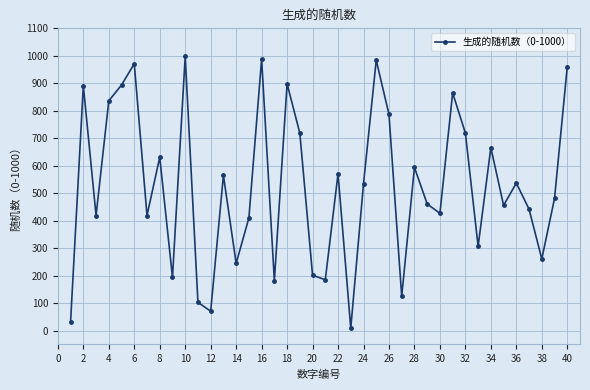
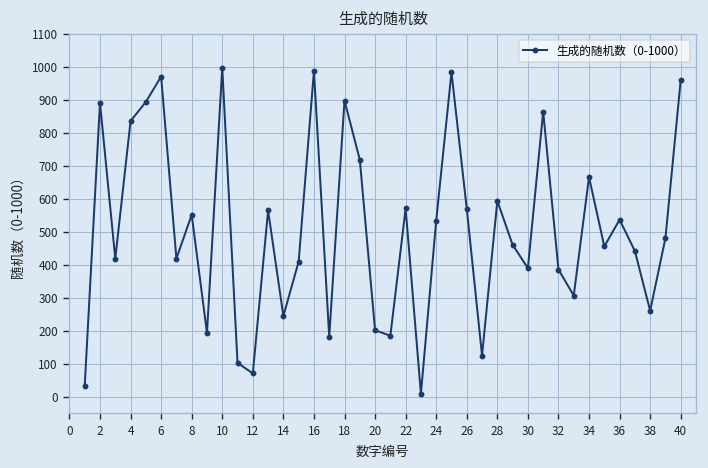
  {
    "2": 890,
    "4": 840,
    "6": 970,
-   "8": 630,
+   "8": 550,
    "10": 1000,
    "12": 70,
    "14": 250,
    "16": 990,
    "18": 900,
    "20": 200,
    "22": 570,
    "24": 530,
-   "26": 790,
+   "26": 570,
    "28": 590,
-   "30": 430,
-   "32": 720,
+   "30": 390,
+   "32": 390,
    "34": 670,
    "36": 540,
    "38": 260,
    "40": 960
  }
